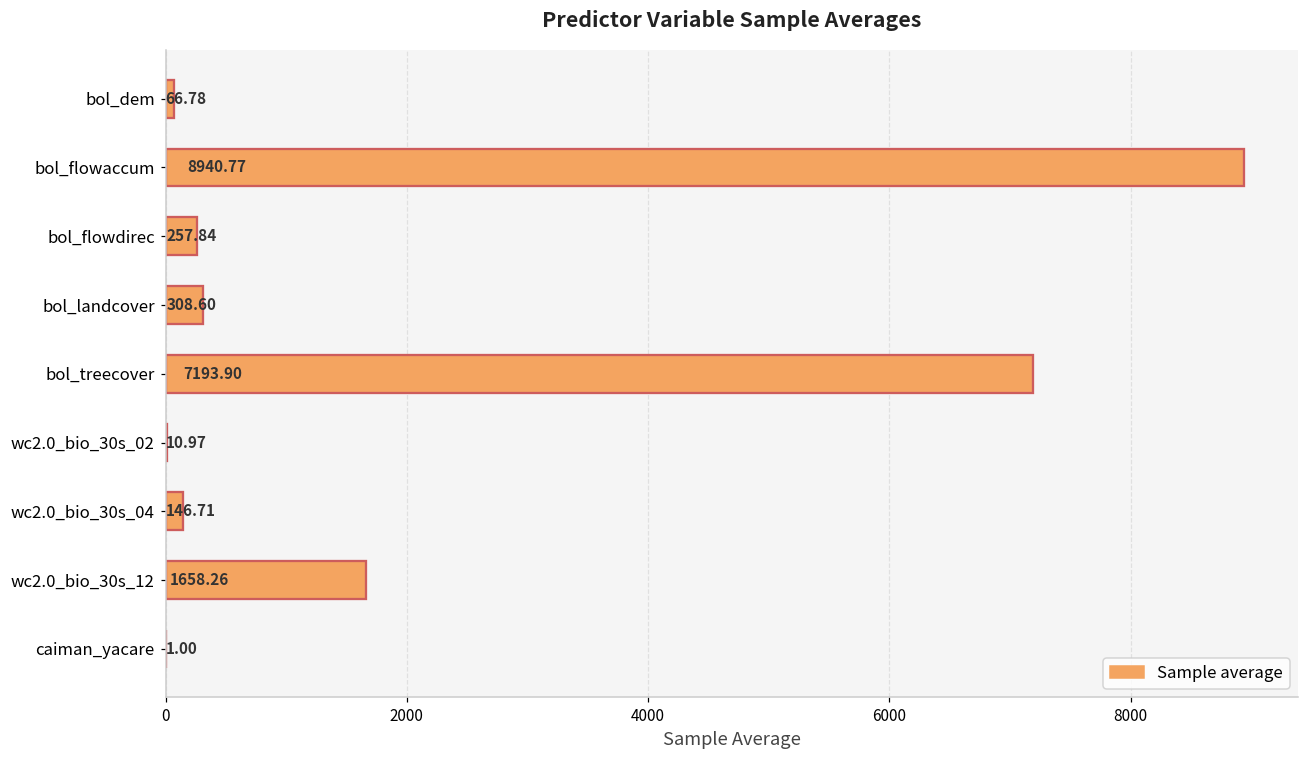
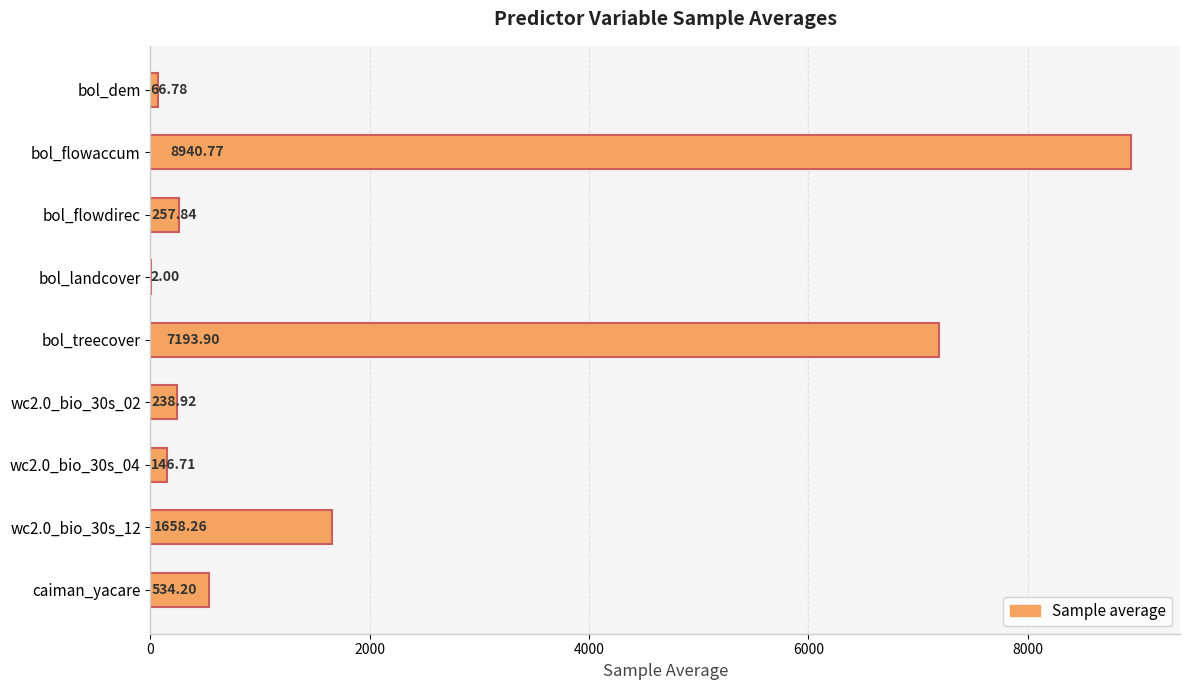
  {
    "bol_dem": 66.78,
    "bol_flowaccum": 8940.77,
    "bol_flowdirec": 257.84,
-   "bol_landcover": 308.60,
+   "bol_landcover": 2.00,
    "bol_treecover": 7193.90,
-   "wc2.0_bio_30s_02": 10.97,
+   "wc2.0_bio_30s_02": 238.92,
    "wc2.0_bio_30s_04": 146.71,
    "wc2.0_bio_30s_12": 1658.26,
-   "caiman_yacare": 1.00
+   "caiman_yacare": 534.20
  }
